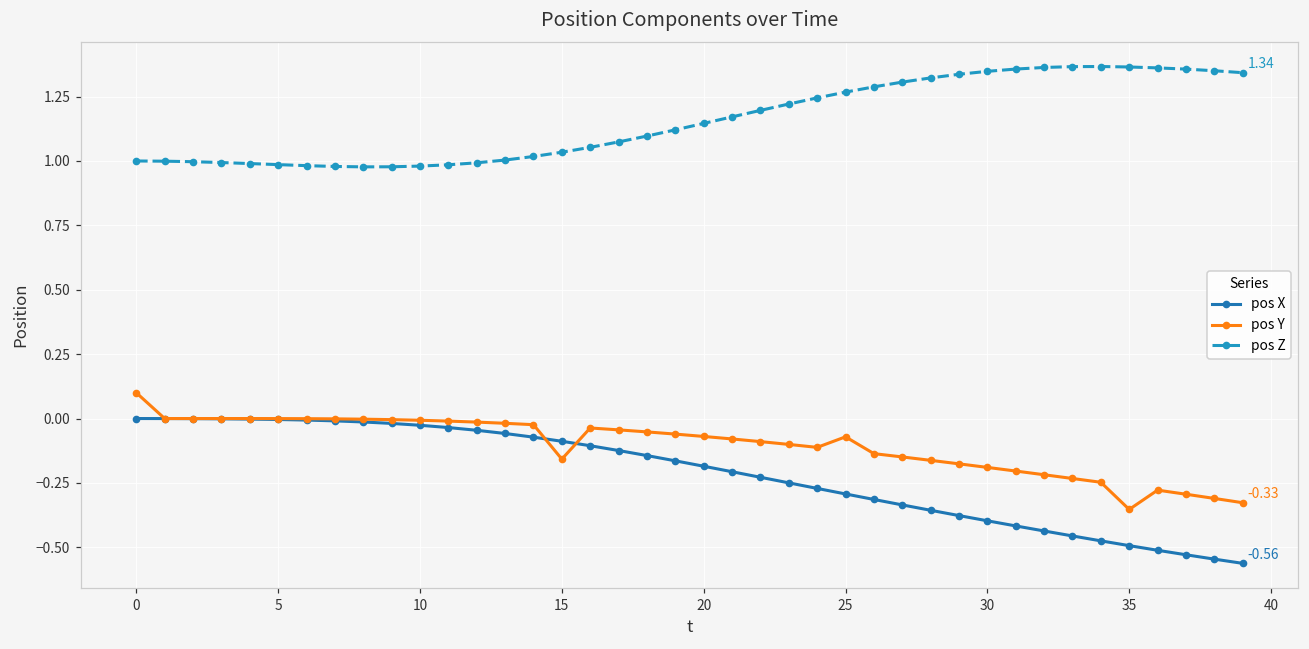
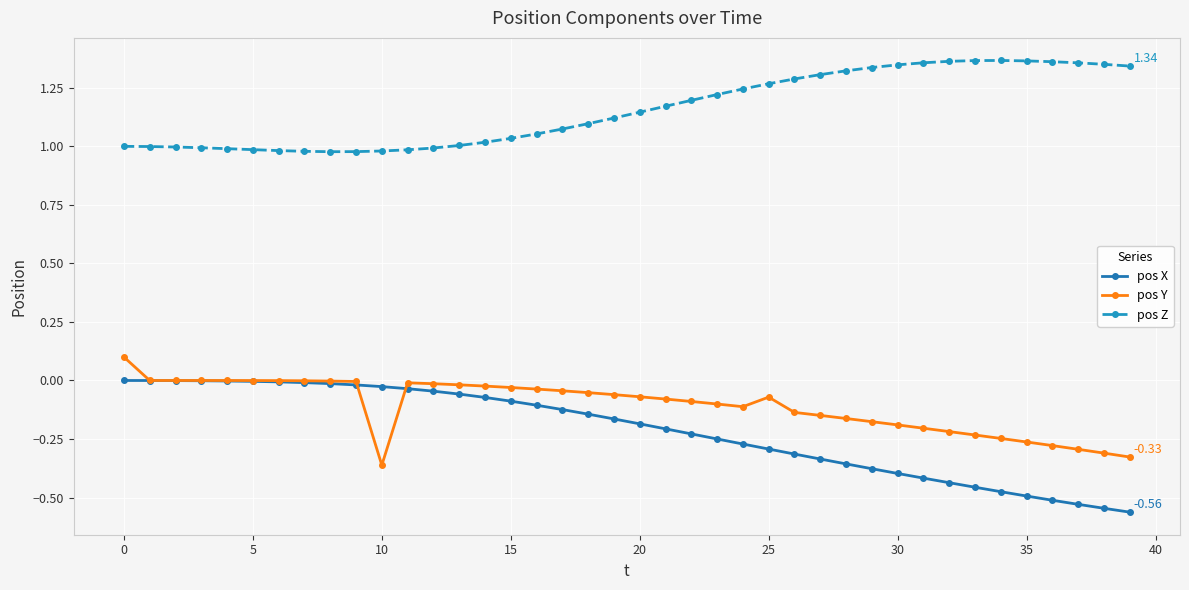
  {
    "pos Y": {
      "0": 0.10,
-     "10": -0.01,
-     "15": -0.16,
+     "10": -0.36,
+     "15": -0.03,
      "20": -0.07,
      "25": -0.07,
      "30": -0.19,
-     "35": -0.35
+     "35": -0.26
    }
  }
